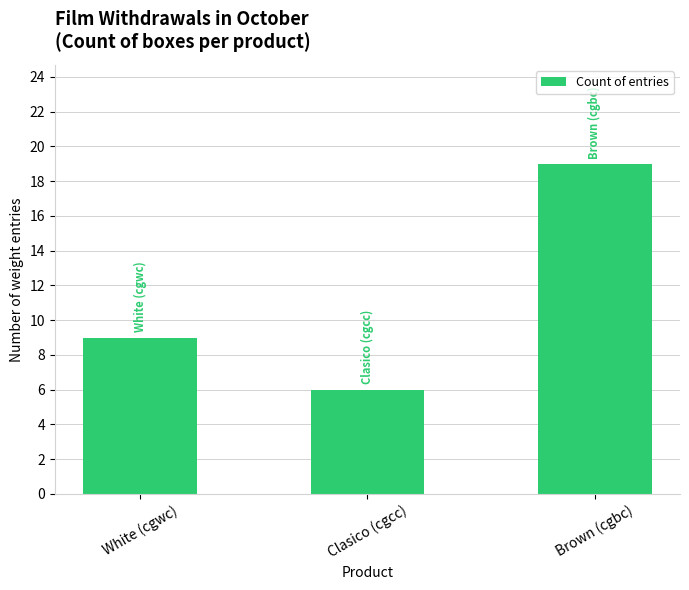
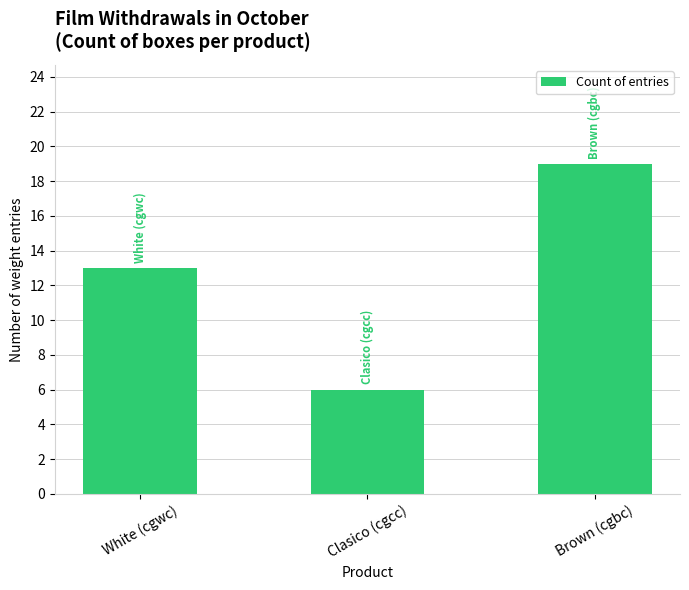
  {
-   "White (cgwc)": 9,
+   "White (cgwc)": 13,
    "Clasico (cgcc)": 6,
    "Brown (cgbc)": 19
  }
